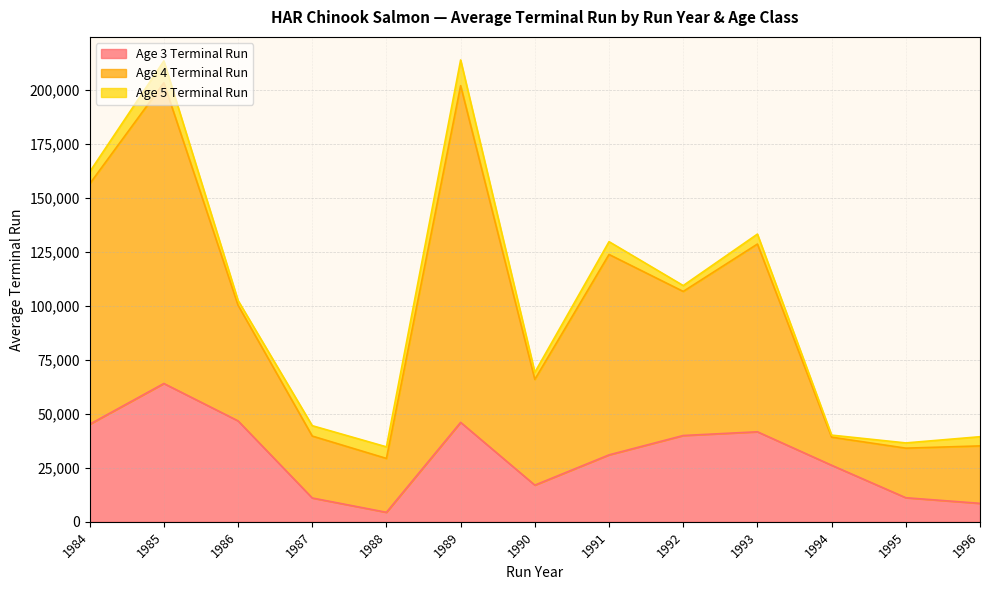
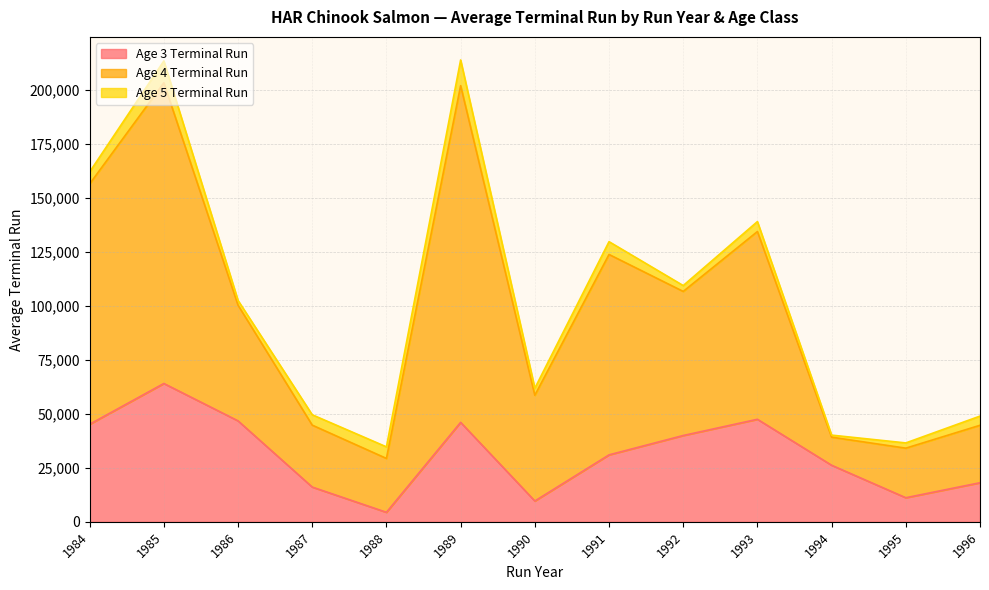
  {
    "Age 3 Terminal Run": {
      "1984": "45,000",
      "1985": "64,000",
      "1986": "47,000",
-     "1987": "11,000",
+     "1987": "16,000",
      "1988": "4,000",
      "1989": "46,000",
-     "1990": "17,000",
+     "1990": "10,000",
      "1991": "31,000",
      "1992": "40,000",
-     "1993": "42,000",
+     "1993": "47,000",
      "1994": "26,000",
      "1995": "11,000",
-     "1996": "9,000"
+     "1996": "18,000"
    }
  }
